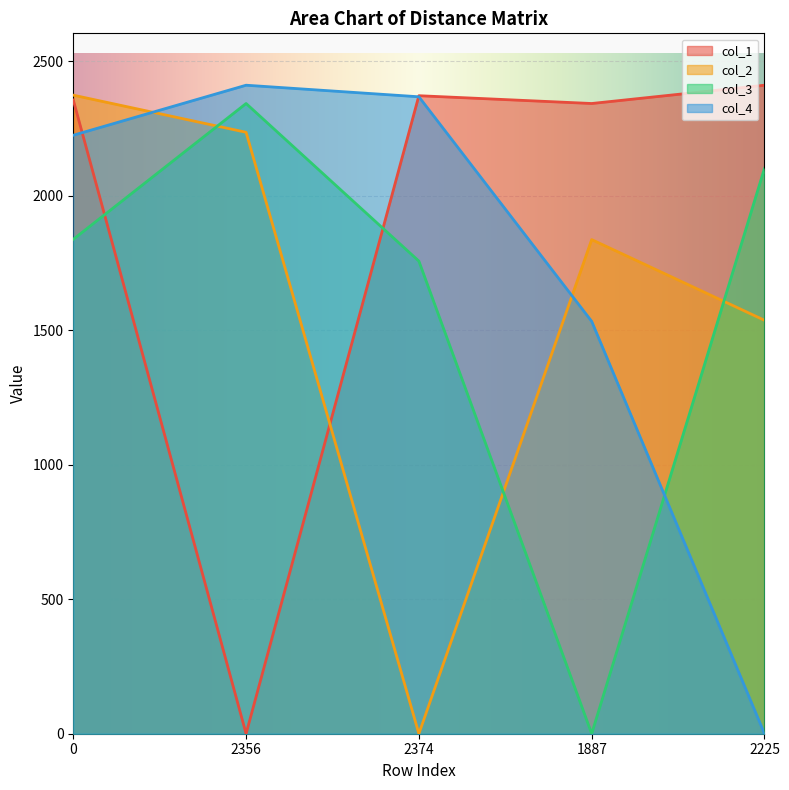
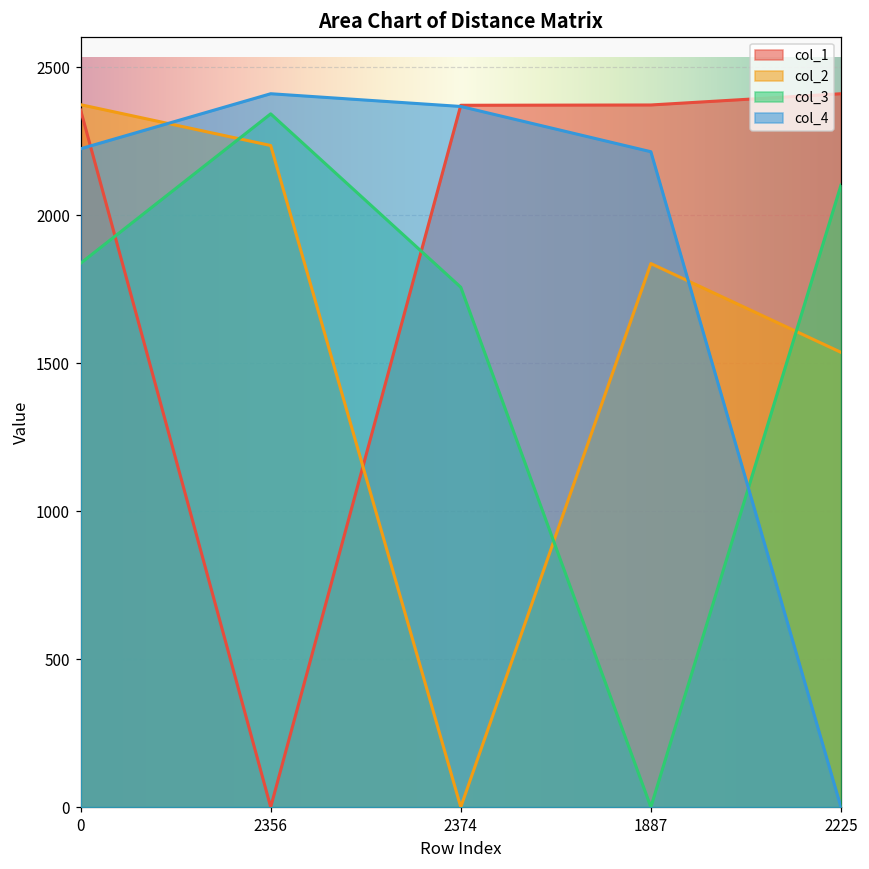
  {
    "col_1": {
      "0": 2360,
      "2356": 0,
-     "1887": 2340,
+     "1887": 2370,
      "2225": 2410
    },
    "col_2": {
      "0": 2370,
      "2356": 2240,
      "2374": 0,
      "1887": 1840,
      "2225": 1540
    },
    "col_3": {
      "0": 1840,
      "2356": 2340,
      "2374": 1760,
      "1887": 0,
      "2225": 2100
    },
    "col_4": {
      "0": 2230,
      "2356": 2410,
-     "1887": 1530,
+     "1887": 2220,
      "2225": 0
    }
  }
